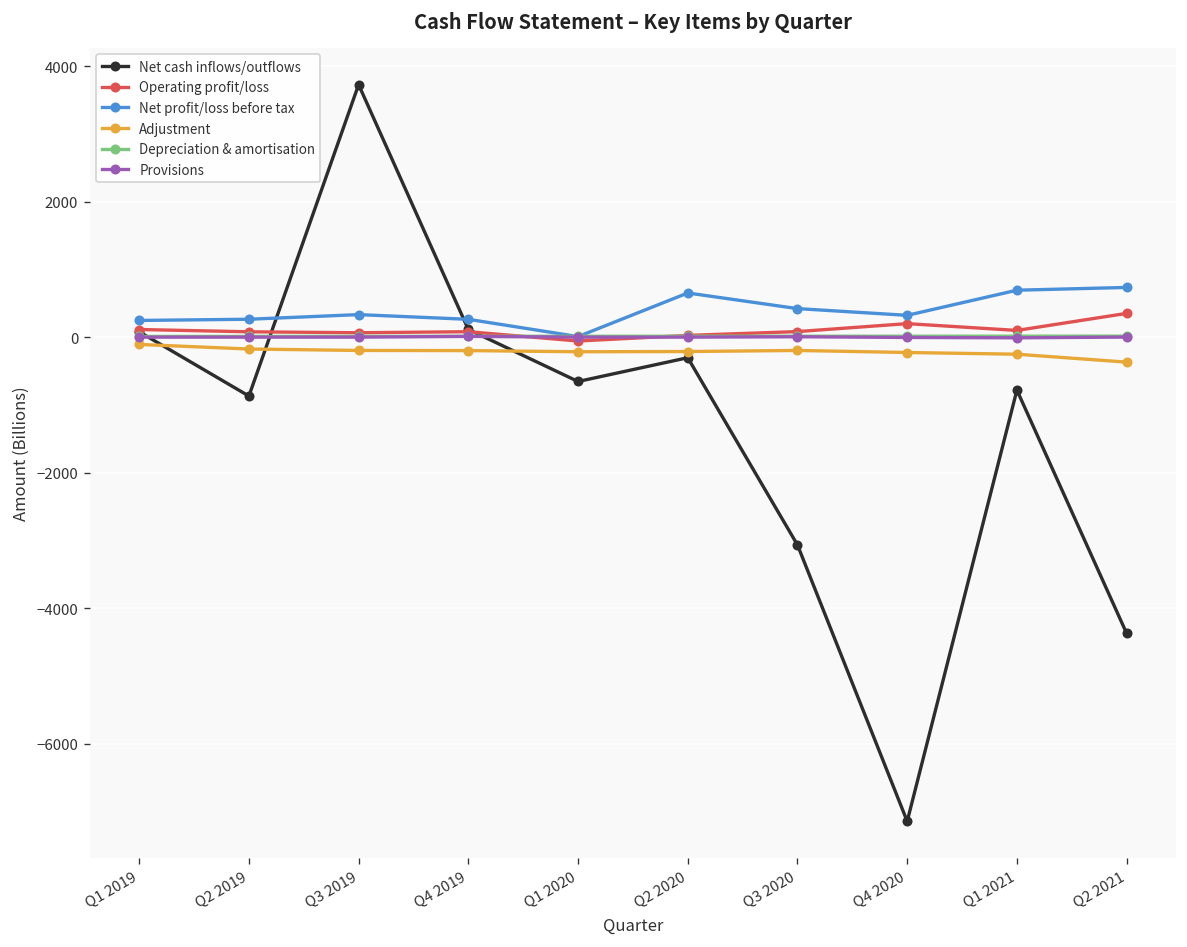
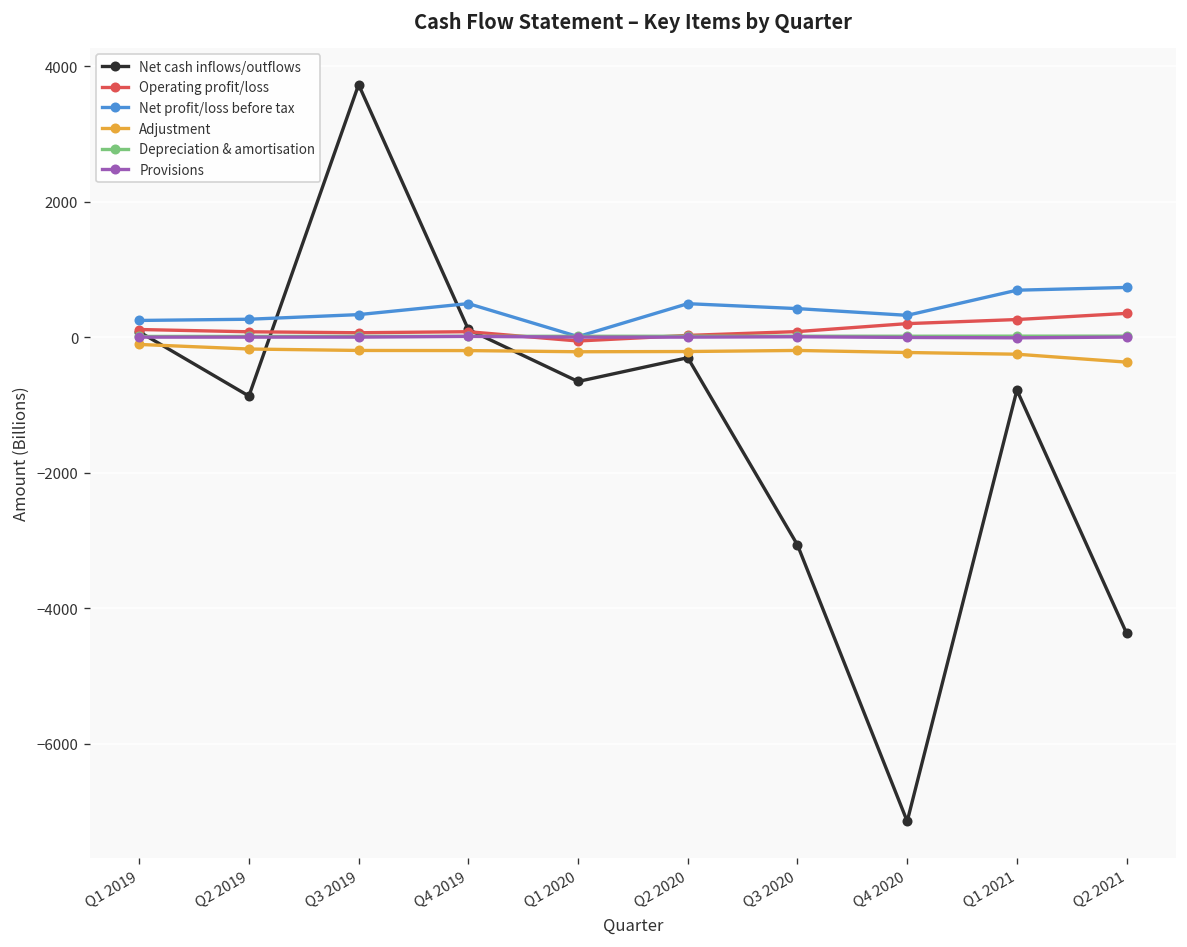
  {
    "Net cash inflows/outflows": {
      "Q2 2019": -900,
      "Q3 2019": 3700,
      "Q1 2020": -700,
      "Q2 2020": -300,
      "Q3 2020": -3100,
      "Q4 2020": -7100,
      "Q1 2021": -800,
      "Q2 2021": -4400
    },
    "Operating profit/loss": {
      "Q2 2019": 100,
      "Q3 2019": 100,
      "Q1 2020": -100,
      "Q3 2020": 100,
      "Q4 2020": 200,
-     "Q1 2021": 100,
+     "Q1 2021": 300,
      "Q2 2021": 400
    },
    "Net profit/loss before tax": {
      "Q1 2019": 200,
      "Q2 2019": 300,
      "Q3 2019": 300,
-     "Q4 2019": 300,
-     "Q2 2020": 700,
+     "Q4 2019": 500,
+     "Q2 2020": 500,
      "Q3 2020": 400,
      "Q4 2020": 300,
      "Q1 2021": 700,
      "Q2 2021": 700
    },
    "Adjustment": {
      "Q1 2019": -100,
      "Q2 2019": -200,
      "Q3 2019": -200,
      "Q4 2019": -200,
      "Q1 2020": -200,
      "Q2 2020": -200,
      "Q3 2020": -200,
      "Q4 2020": -200,
      "Q1 2021": -300,
      "Q2 2021": -400
    }
  }
